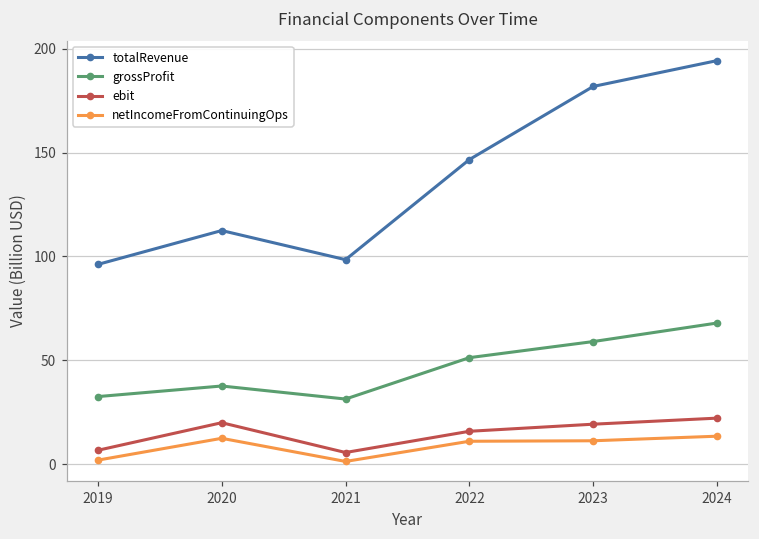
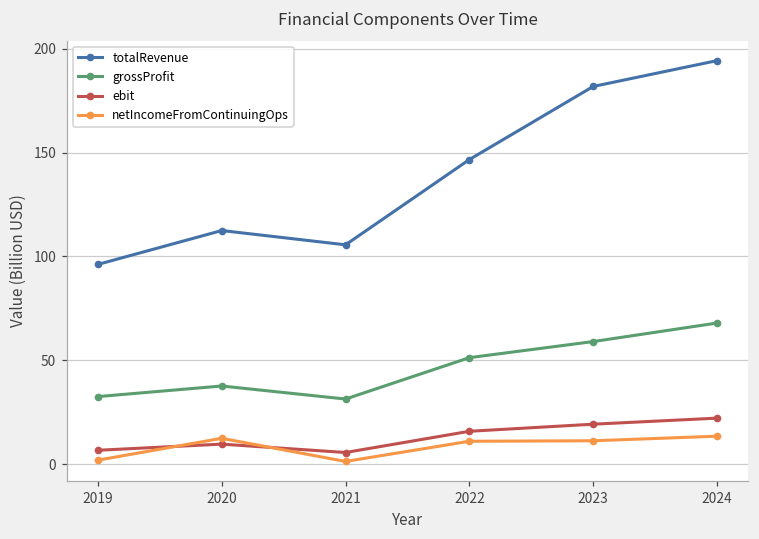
  {
    "totalRevenue": {
      "2019": 96,
      "2020": 112,
-     "2021": 98,
+     "2021": 106,
      "2022": 147,
      "2023": 182,
      "2024": 194
    },
    "grossProfit": {
      "2019": 33,
      "2020": 38,
      "2021": 31,
      "2022": 51,
      "2023": 59,
      "2024": 68
    },
    "ebit": {
      "2019": 7,
-     "2020": 20,
+     "2020": 10,
      "2021": 6,
      "2022": 16,
      "2023": 19,
      "2024": 22
    },
    "netIncomeFromContinuingOps": {
      "2019": 2,
      "2020": 13,
      "2021": 1,
      "2022": 11,
      "2023": 11,
      "2024": 14
    }
  }
